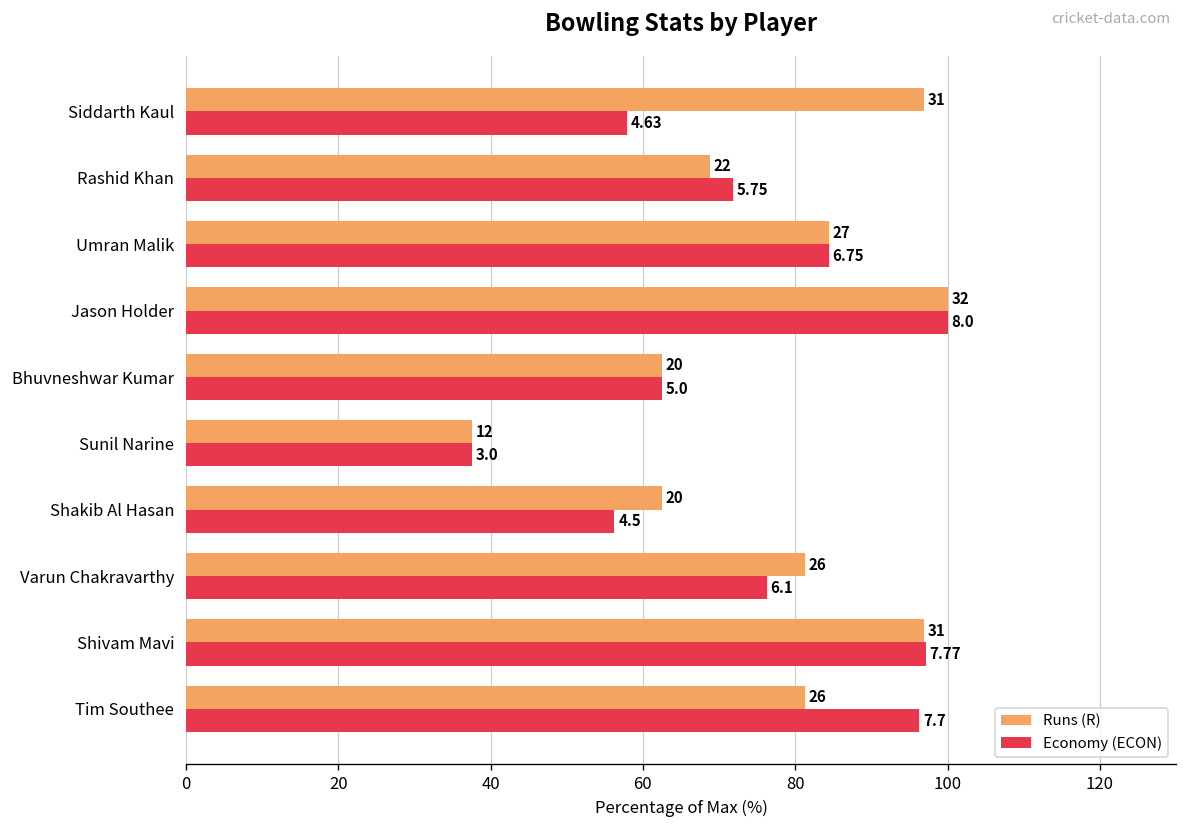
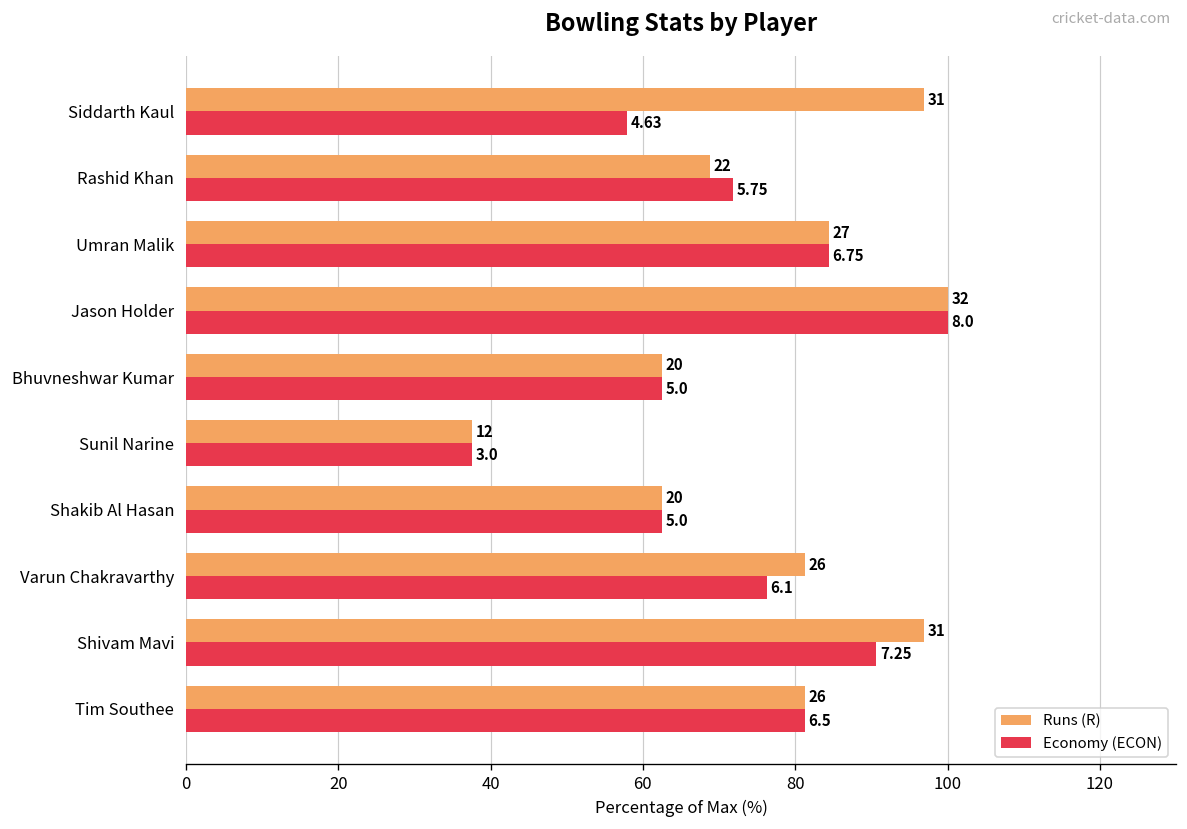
  {
    "Economy (ECON)": {
-     "Shakib Al Hasan": 4.5,
-     "Shivam Mavi": 7.77,
-     "Tim Southee": 7.7
+     "Shakib Al Hasan": 5.0,
+     "Shivam Mavi": 7.25,
+     "Tim Southee": 6.5
    }
  }
